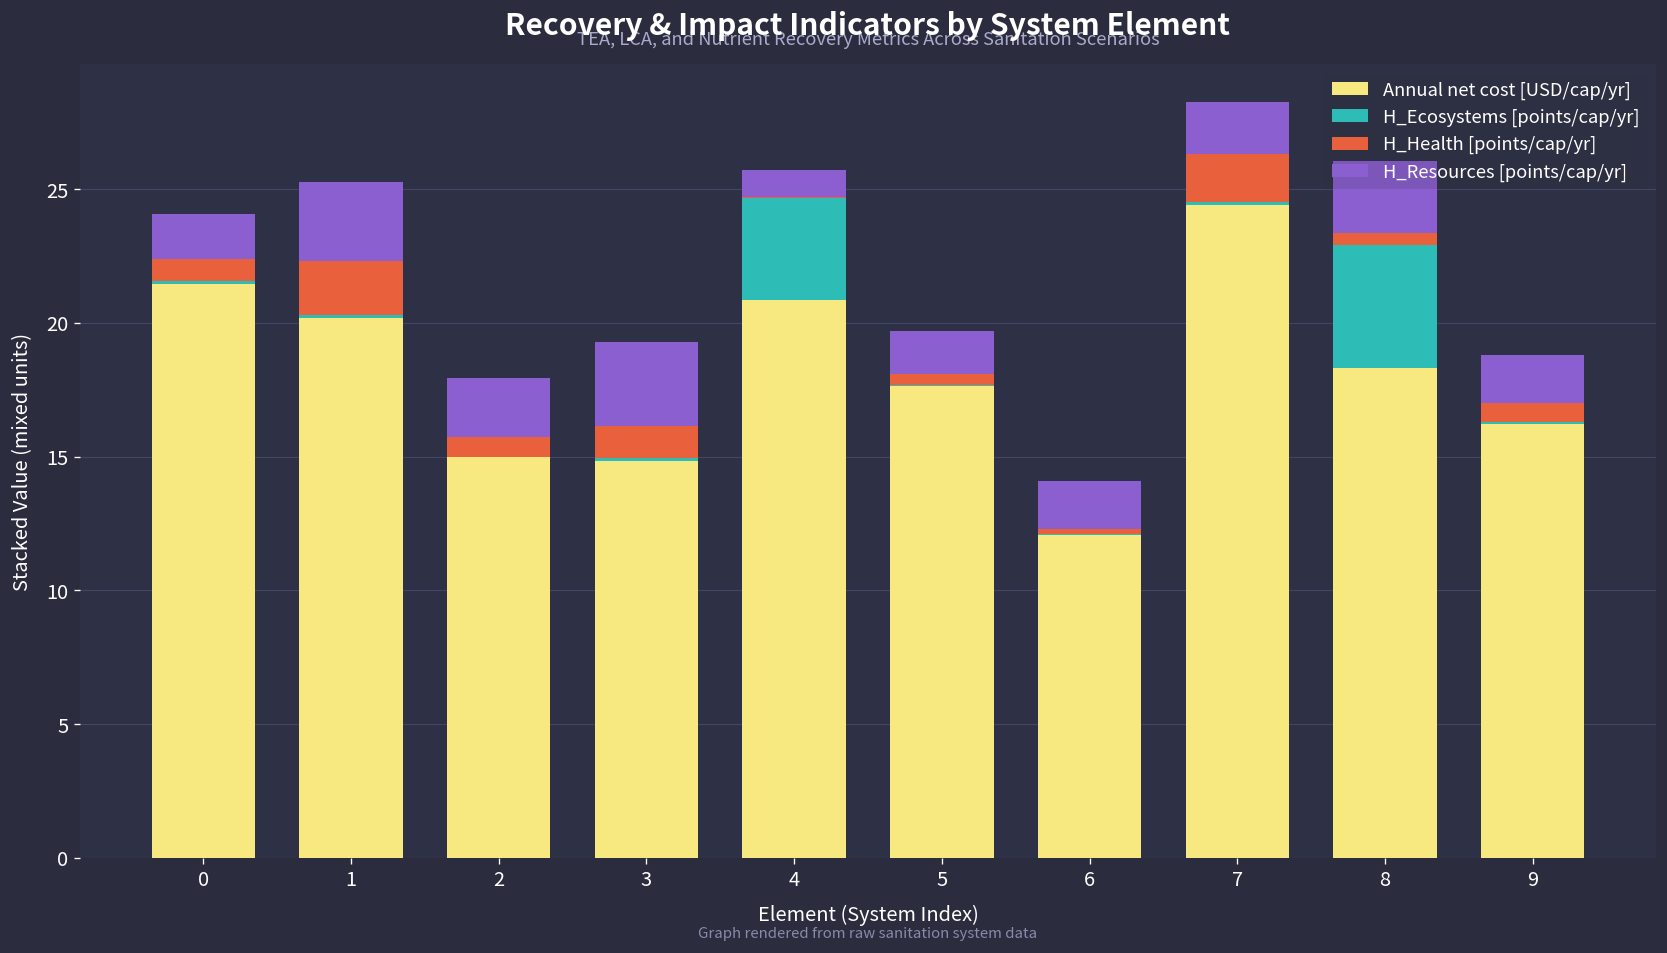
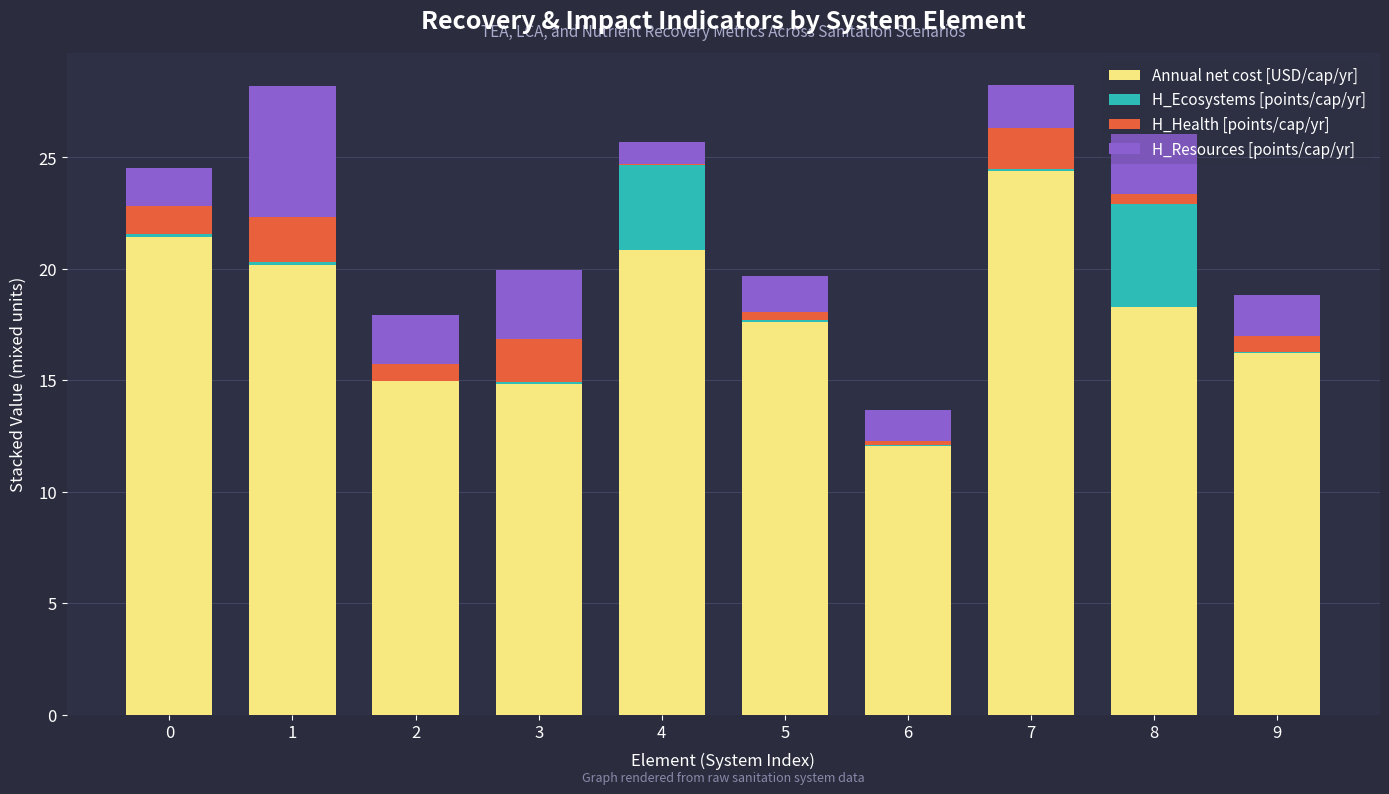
  {
    "Annual net cost [USD/cap/yr]": {
      "0": 21.4,
      "1": 20.2,
      "2": 15.0,
      "3": 14.9,
      "4": 20.9,
      "5": 17.6,
      "6": 12.1,
      "7": 24.4,
      "8": 18.3,
      "9": 16.2
    },
    "H_Ecosystems [points/cap/yr]": {
      "1": 0.1,
      "4": 3.8,
      "8": 4.6
    },
    "H_Health [points/cap/yr]": {
-     "0": 0.8,
+     "0": 1.3,
      "1": 2.0,
      "2": 0.7,
-     "3": 1.2,
+     "3": 1.9,
      "5": 0.4,
      "6": 0.2,
      "7": 1.8,
      "8": 0.4,
      "9": 0.7
    },
    "H_Resources [points/cap/yr]": {
      "0": 1.7,
-     "1": 2.9,
+     "1": 5.9,
      "2": 2.2,
      "3": 3.1,
      "4": 1.0,
      "5": 1.6,
-     "6": 1.8,
+     "6": 1.4,
      "7": 1.9,
      "9": 1.8
    }
  }
